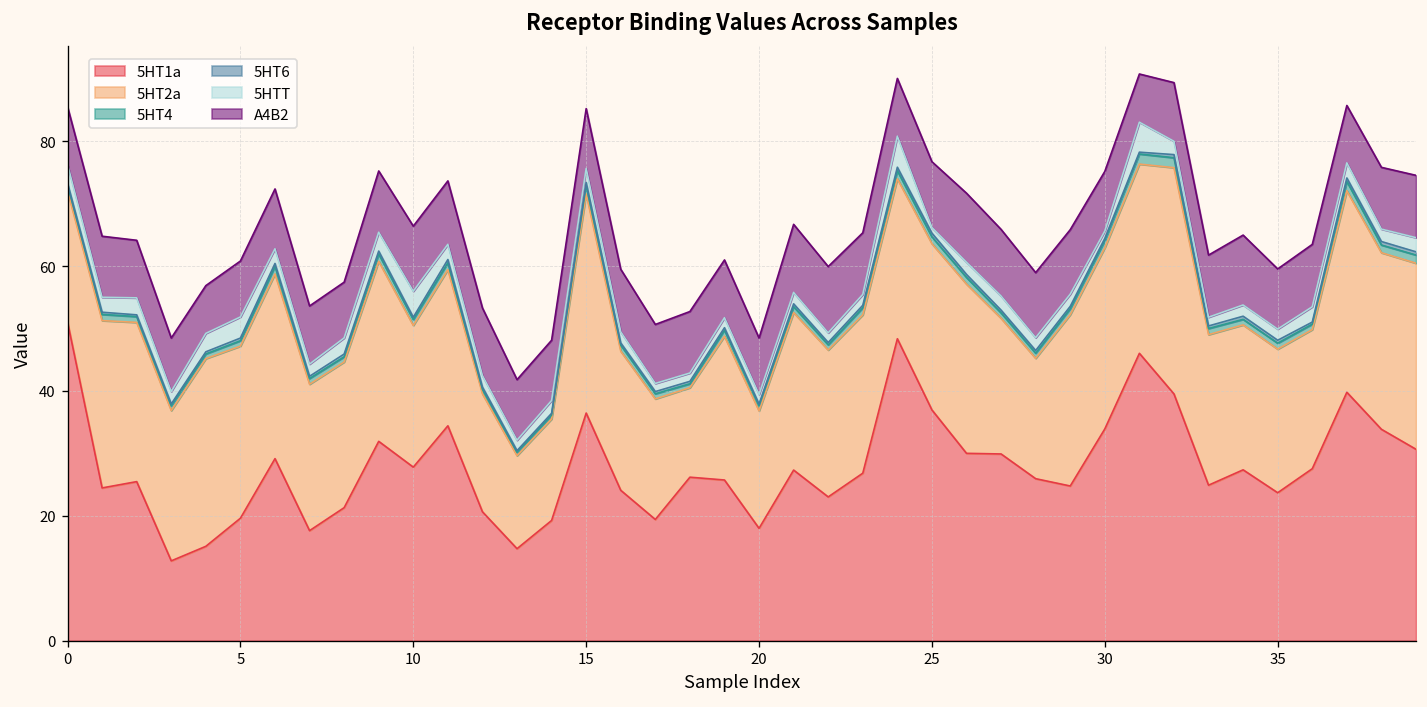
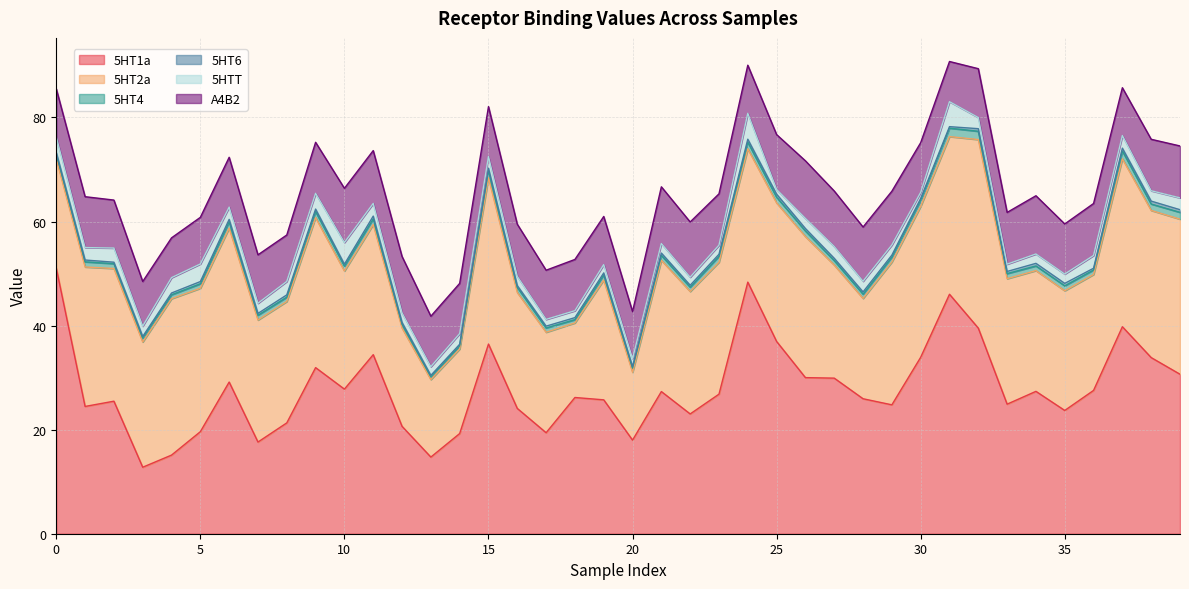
  {
    "5HT1a": {
      "0": 51,
      "5": 20,
      "10": 28,
      "15": 36,
      "20": 18,
      "25": 37,
      "30": 34,
      "35": 24
    },
    "5HT2a": {
      "0": 21,
      "5": 28,
      "10": 23,
-     "15": 35,
-     "20": 19,
+     "15": 32,
+     "20": 13,
      "25": 27,
      "30": 29,
      "35": 23
    },
    "5HTT": {
      "0": 3,
      "5": 3,
      "10": 4,
      "15": 2,
      "20": 2,
      "25": 1,
      "30": 1,
      "35": 2
    },
    "A4B2": {
      "0": 9,
      "5": 9,
      "10": 10,
      "15": 10,
      "20": 9,
      "25": 11,
      "30": 10,
      "35": 10
    }
  }
